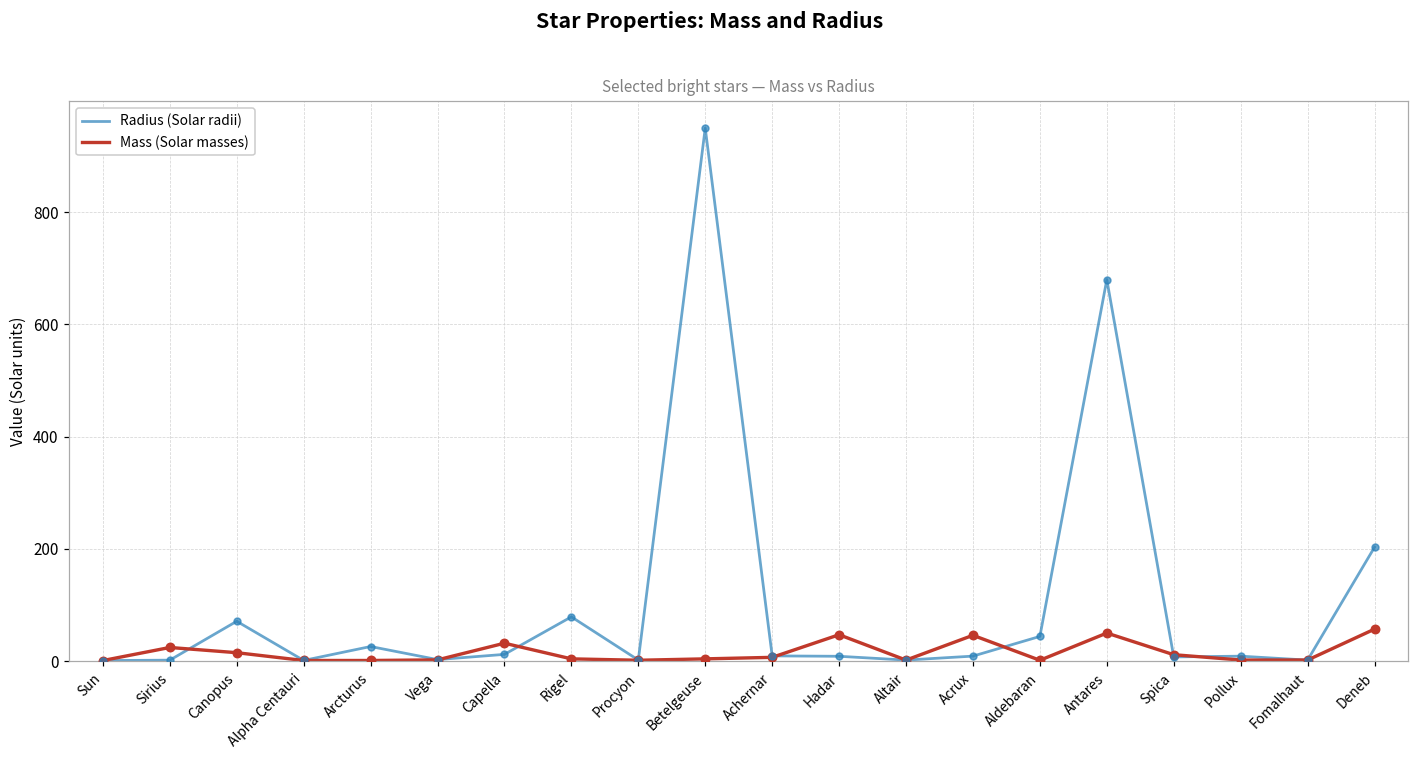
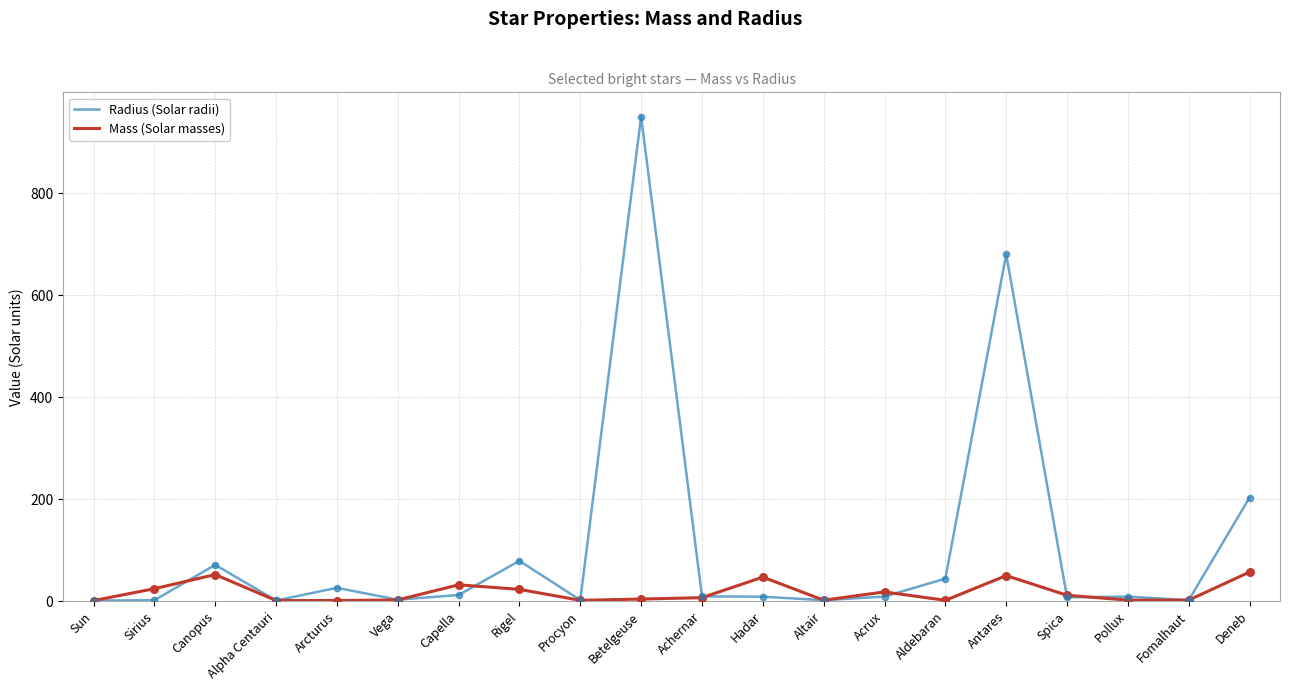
  {
    "Radius (Solar radii)": {
      "Sirius": 0,
      "Canopus": 70,
      "Arcturus": 30,
      "Capella": 10,
      "Rigel": 80,
      "Betelgeuse": 950,
      "Hadar": 10,
      "Acrux": 10,
      "Aldebaran": 40,
      "Antares": 680,
      "Pollux": 10,
      "Deneb": 200
    },
    "Mass (Solar masses)": {
      "Sirius": 20,
-     "Canopus": 20,
+     "Canopus": 50,
      "Arcturus": 0,
      "Capella": 30,
-     "Rigel": 0,
+     "Rigel": 20,
      "Betelgeuse": 0,
      "Hadar": 50,
-     "Acrux": 50,
+     "Acrux": 20,
      "Aldebaran": 0,
      "Antares": 50,
      "Pollux": 0,
      "Deneb": 60
    }
  }
